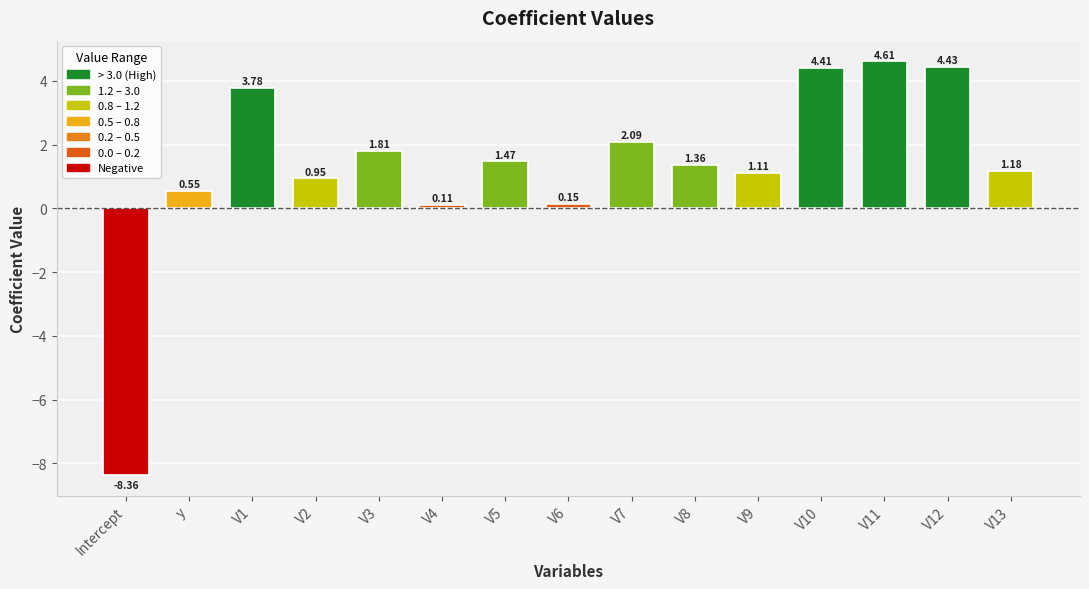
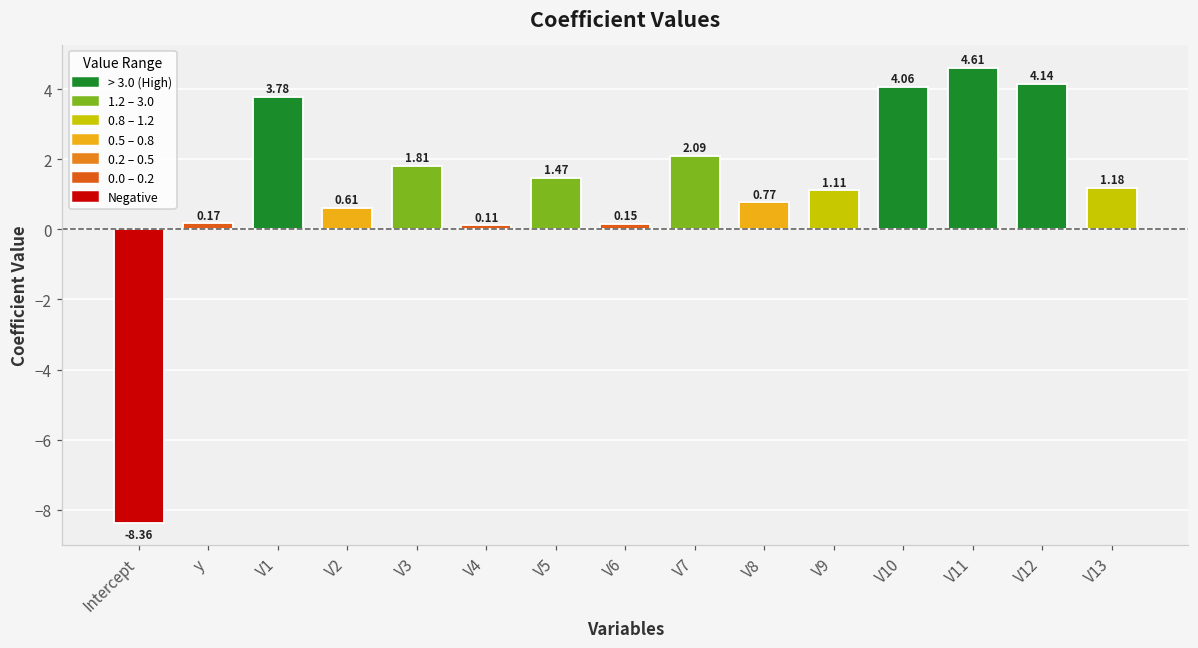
  {
    "Intercept": -8.36,
-   "y": 0.55,
+   "y": 0.17,
    "V1": 3.78,
-   "V2": 0.95,
+   "V2": 0.61,
    "V3": 1.81,
    "V4": 0.11,
    "V5": 1.47,
    "V6": 0.15,
    "V7": 2.09,
-   "V8": 1.36,
+   "V8": 0.77,
    "V9": 1.11,
-   "V10": 4.41,
+   "V10": 4.06,
    "V11": 4.61,
-   "V12": 4.43,
+   "V12": 4.14,
    "V13": 1.18
  }
